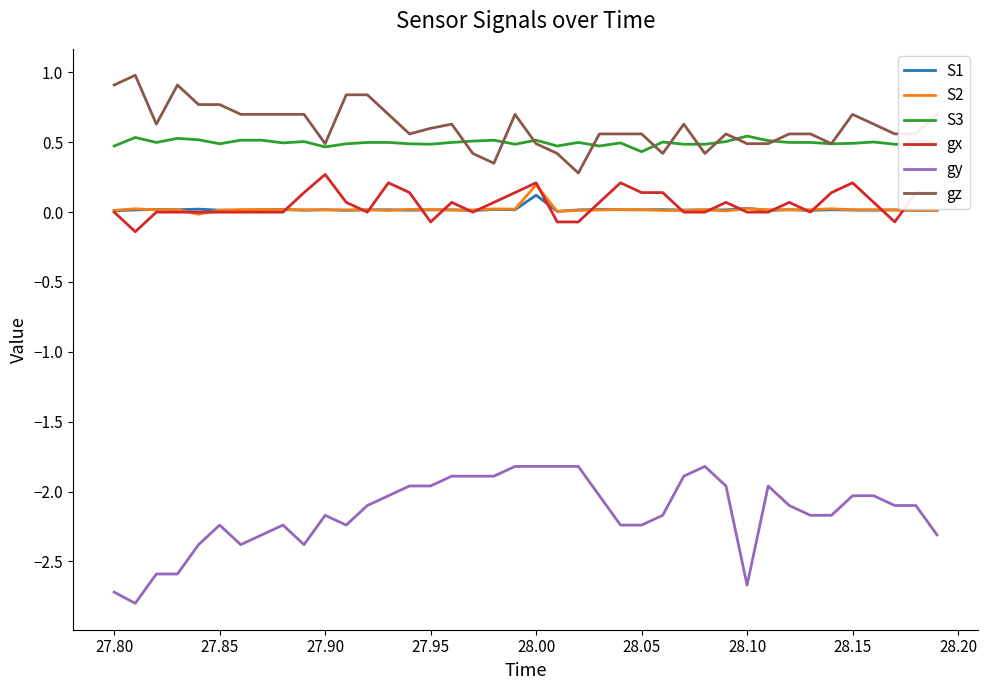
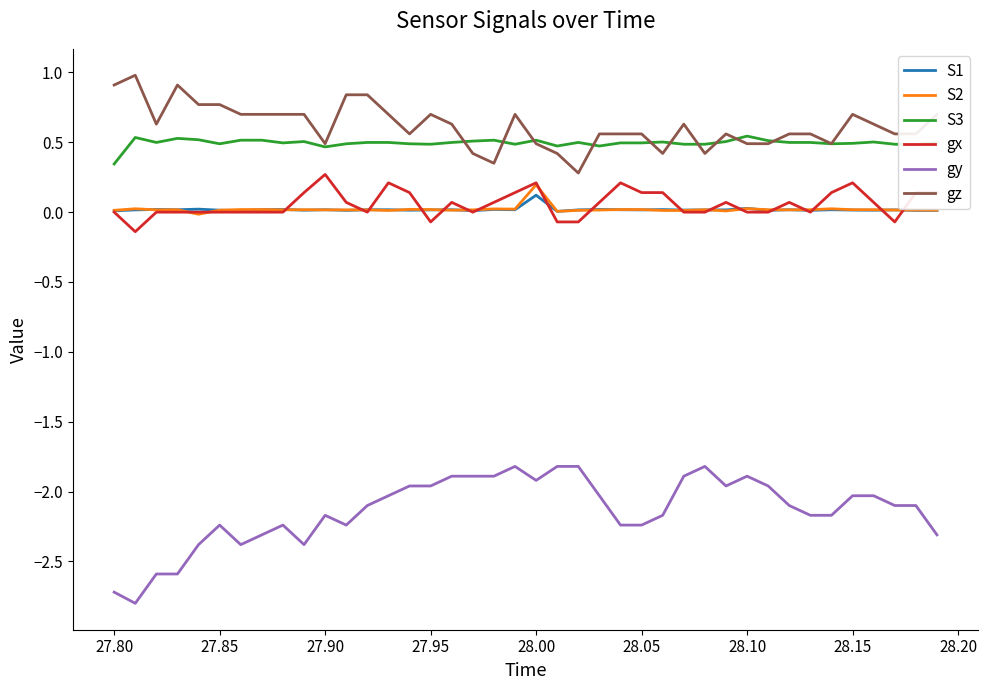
  {
    "S1": {
      "28.00": 0.12
    },
    "S3": {
-     "27.80": 0.47,
+     "27.80": 0.35,
      "27.85": 0.49,
      "27.90": 0.47,
      "27.95": 0.49,
      "28.00": 0.52,
-     "28.05": 0.43,
+     "28.05": 0.50,
      "28.10": 0.54,
      "28.15": 0.49
    },
    "gx": {
      "27.90": 0.27,
      "27.95": -0.07,
      "28.05": 0.14,
      "28.10": 0.00,
      "28.15": 0.21
    },
    "gy": {
      "27.80": -2.72,
      "27.85": -2.24,
      "27.90": -2.17,
      "27.95": -1.96,
-     "28.00": -1.82,
+     "28.00": -1.92,
      "28.05": -2.24,
-     "28.10": -2.67,
+     "28.10": -1.89,
      "28.15": -2.03
    },
    "gz": {
      "27.80": 0.9,
      "27.85": 0.77,
      "27.90": 0.5,
-     "27.95": 0.6,
+     "27.95": 0.7,
      "28.00": 0.5,
      "28.05": 0.56,
      "28.10": 0.5,
      "28.15": 0.7
    }
  }
